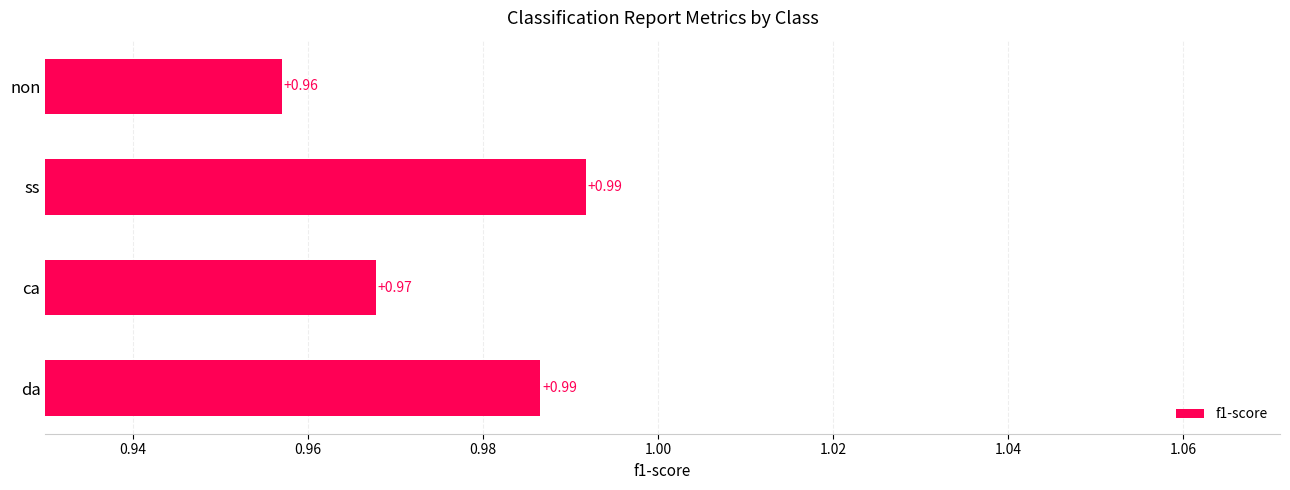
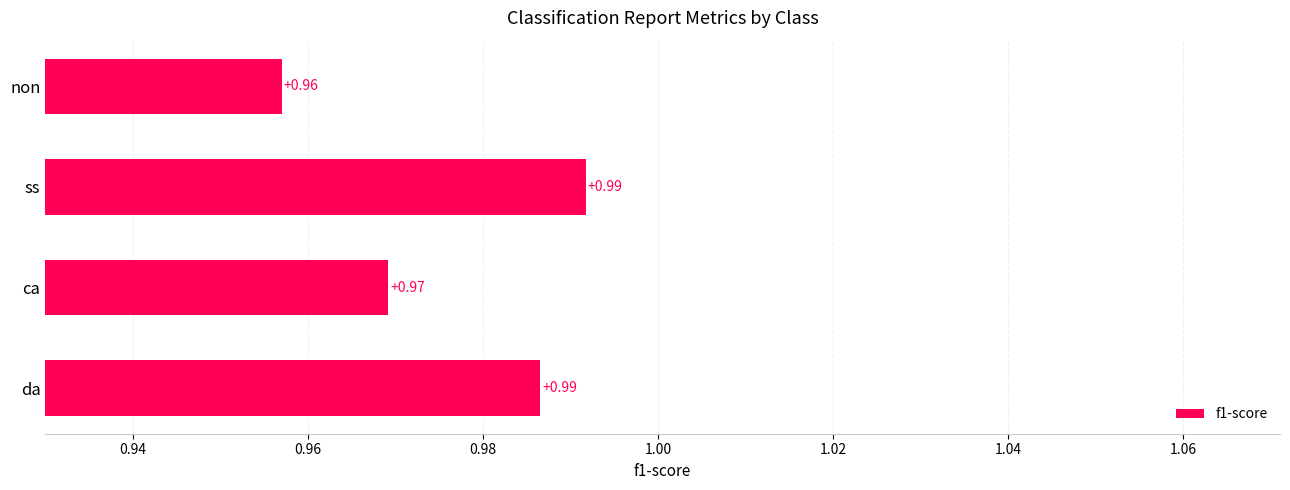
  {
-   "ca": 0.968
+   "ca": 0.969
  }
